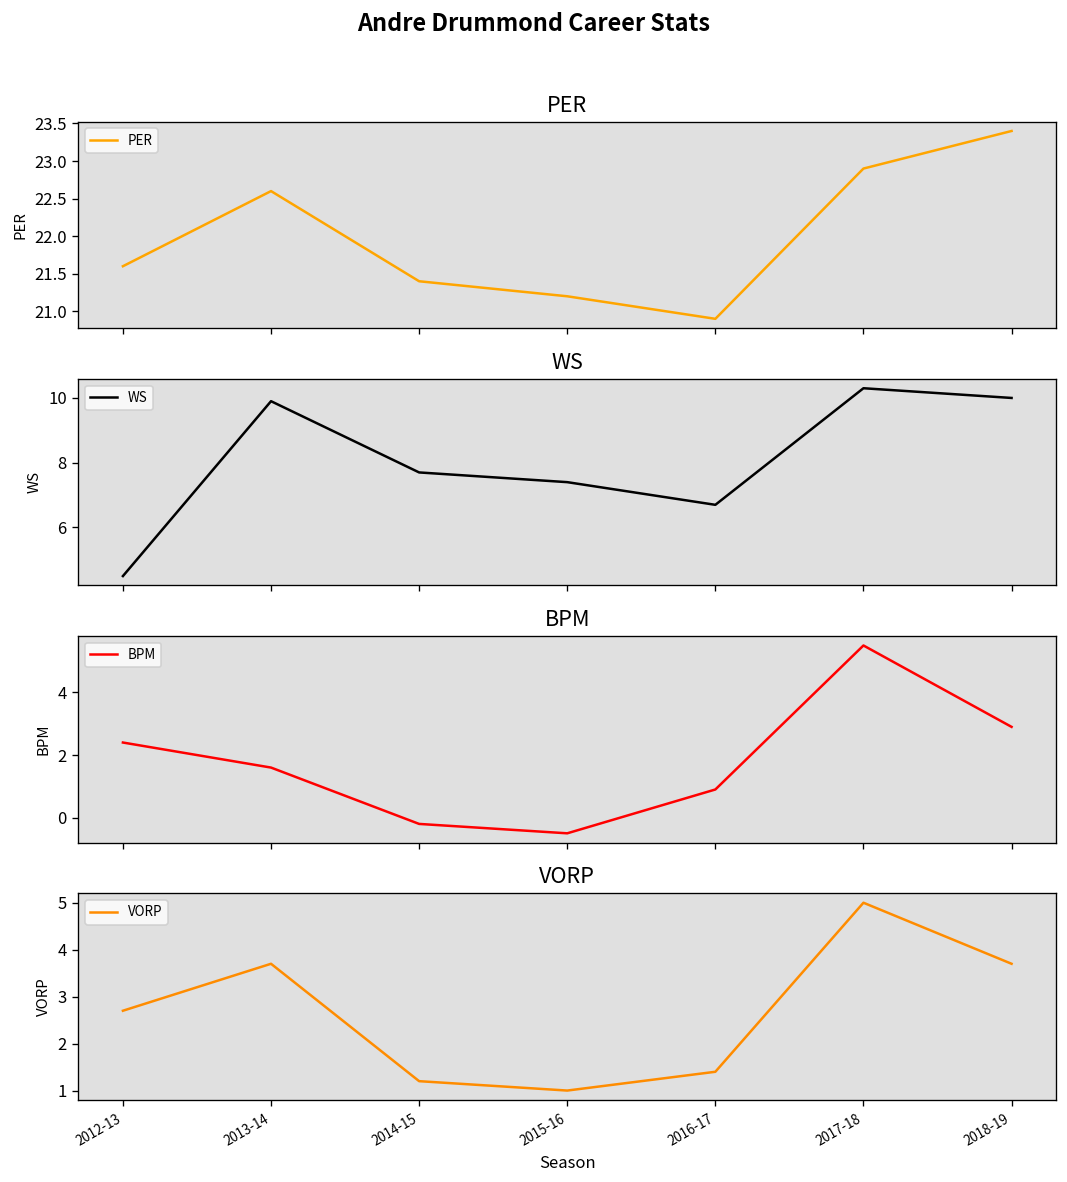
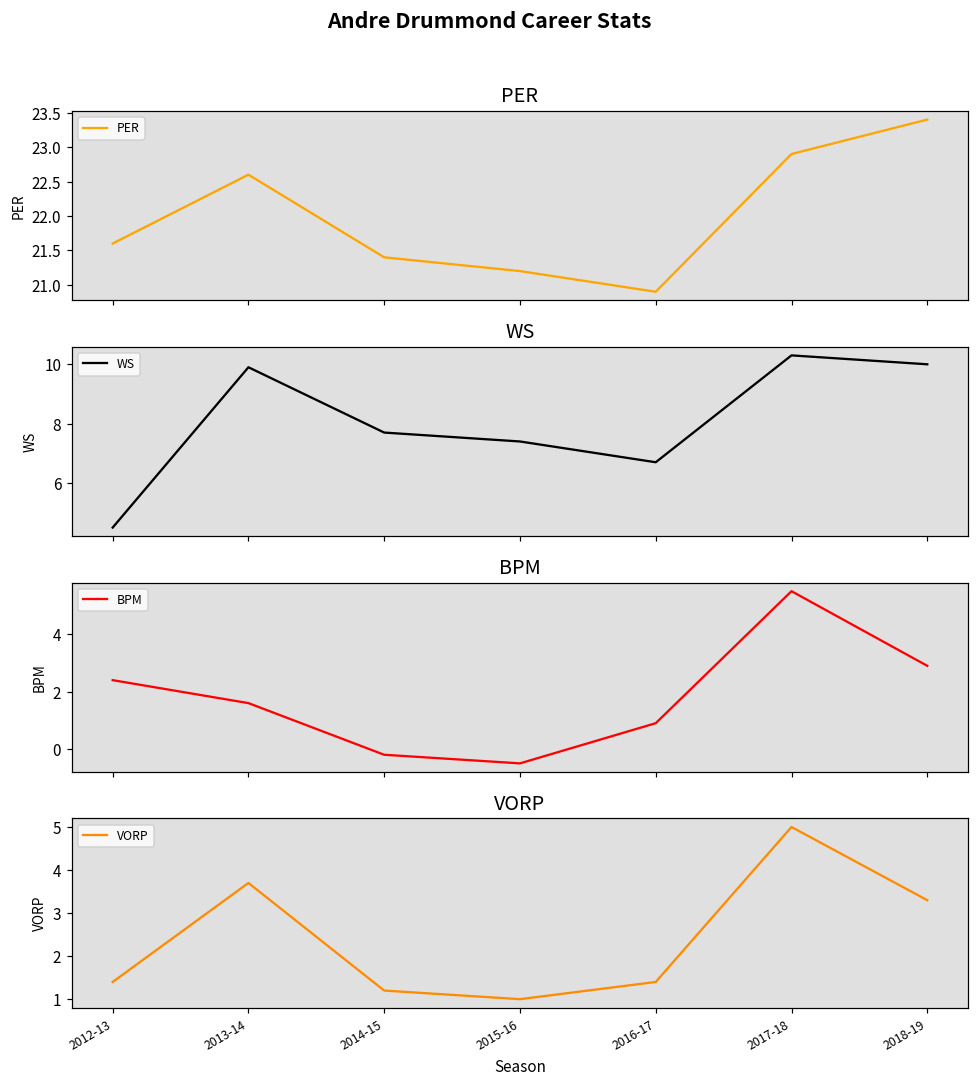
  {
    "VORP": {
-     "2012-13": 2.7,
+     "2012-13": 1.4,
      "2013-14": 3.7,
      "2014-15": 1.2,
      "2015-16": 1.0,
      "2016-17": 1.4,
      "2017-18": 5.0,
-     "2018-19": 3.7
+     "2018-19": 3.3
    }
  }
